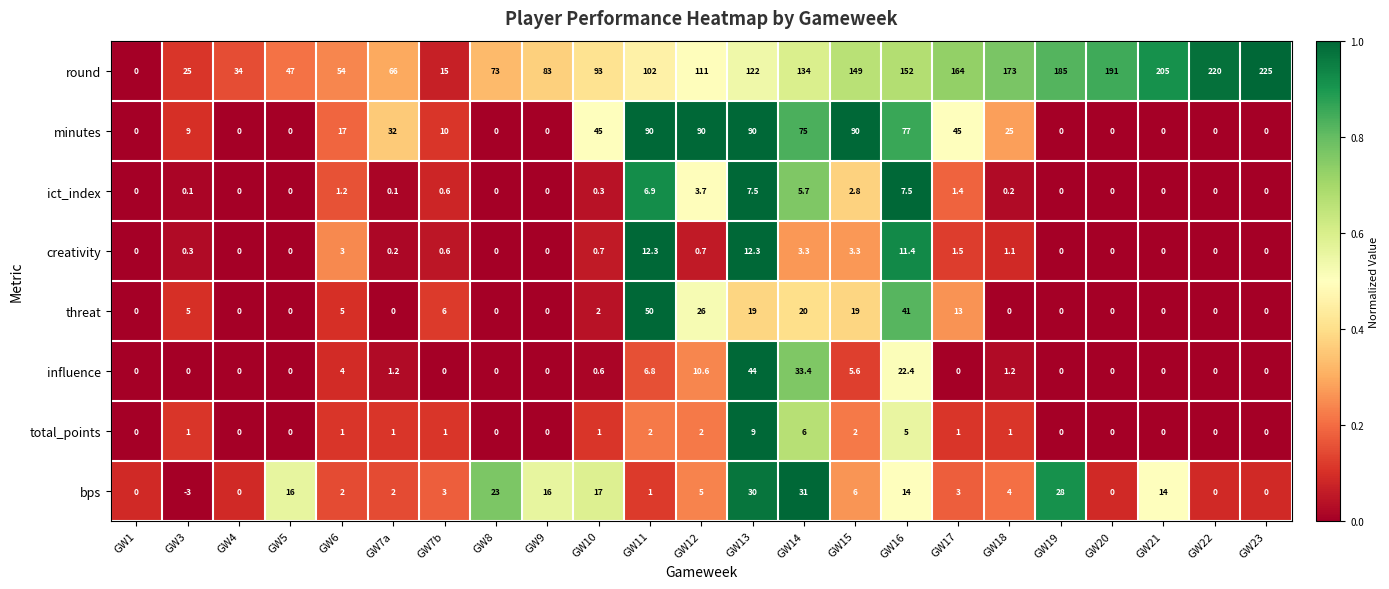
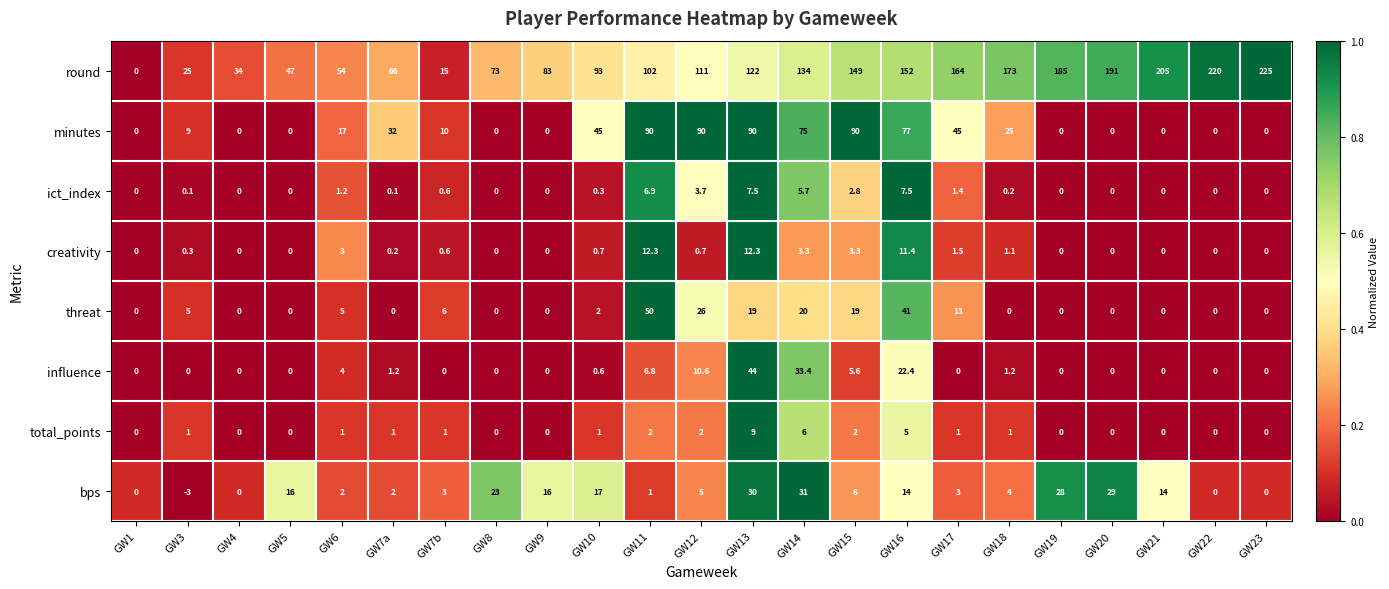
  {
    "round": {
      "GW1": 0,
      "GW3": 25,
      "GW4": 34,
      "GW5": 47,
      "GW6": 54,
      "GW7a": 66,
      "GW7b": 15,
      "GW8": 73,
      "GW9": 83,
      "GW10": 93,
      "GW11": 102,
      "GW12": 111,
      "GW13": 122,
      "GW14": 134,
      "GW15": 149,
      "GW16": 152,
      "GW17": 164,
      "GW18": 173,
      "GW19": 185,
      "GW20": 191,
      "GW21": 205,
      "GW22": 220,
      "GW23": 225
    },
    "minutes": {
      "GW1": 0,
      "GW3": 9,
      "GW4": 0,
      "GW5": 0,
      "GW6": 17,
      "GW7a": 32,
      "GW7b": 10,
      "GW8": 0,
      "GW9": 0,
      "GW10": 45,
      "GW11": 90,
      "GW12": 90,
      "GW13": 90,
      "GW14": 75,
      "GW15": 90,
      "GW16": 77,
      "GW17": 45,
      "GW18": 25,
      "GW19": 0,
      "GW20": 0,
      "GW21": 0,
      "GW22": 0,
      "GW23": 0
    },
    "ict_index": {
      "GW1": 0,
      "GW3": 0.1,
      "GW4": 0,
      "GW5": 0,
      "GW6": 1.2,
      "GW7a": 0.1,
      "GW7b": 0.6,
      "GW8": 0,
      "GW9": 0,
      "GW10": 0.3,
      "GW11": 6.9,
      "GW12": 3.7,
      "GW13": 7.5,
      "GW14": 5.7,
      "GW15": 2.8,
      "GW16": 7.5,
      "GW17": 1.4,
      "GW18": 0.2,
      "GW19": 0,
      "GW20": 0,
      "GW21": 0,
      "GW22": 0,
      "GW23": 0
    },
    "creativity": {
      "GW1": 0,
      "GW3": 0.3,
      "GW4": 0,
      "GW5": 0,
      "GW6": 3,
      "GW7a": 0.2,
      "GW7b": 0.6,
      "GW8": 0,
      "GW9": 0,
      "GW10": 0.7,
      "GW11": 12.3,
      "GW12": 0.7,
      "GW13": 12.3,
      "GW14": 3.3,
      "GW15": 3.3,
      "GW16": 11.4,
      "GW17": 1.5,
      "GW18": 1.1,
      "GW19": 0,
      "GW20": 0,
      "GW21": 0,
      "GW22": 0,
      "GW23": 0
    },
    "threat": {
      "GW1": 0,
      "GW3": 5,
      "GW4": 0,
      "GW5": 0,
      "GW6": 5,
      "GW7a": 0,
      "GW7b": 6,
      "GW8": 0,
      "GW9": 0,
      "GW10": 2,
      "GW11": 50,
      "GW12": 26,
      "GW13": 19,
      "GW14": 20,
      "GW15": 19,
      "GW16": 41,
      "GW17": 13,
      "GW18": 0,
      "GW19": 0,
      "GW20": 0,
      "GW21": 0,
      "GW22": 0,
      "GW23": 0
    },
    "influence": {
      "GW1": 0,
      "GW3": 0,
      "GW4": 0,
      "GW5": 0,
      "GW6": 4,
      "GW7a": 1.2,
      "GW7b": 0,
      "GW8": 0,
      "GW9": 0,
      "GW10": 0.6,
      "GW11": 6.8,
      "GW12": 10.6,
      "GW13": 44,
      "GW14": 33.4,
      "GW15": 5.6,
      "GW16": 22.4,
      "GW17": 0,
      "GW18": 1.2,
      "GW19": 0,
      "GW20": 0,
      "GW21": 0,
      "GW22": 0,
      "GW23": 0
    },
    "total_points": {
      "GW1": 0,
      "GW3": 1,
      "GW4": 0,
      "GW5": 0,
      "GW6": 1,
      "GW7a": 1,
      "GW7b": 1,
      "GW8": 0,
      "GW9": 0,
      "GW10": 1,
      "GW11": 2,
      "GW12": 2,
      "GW13": 9,
      "GW14": 6,
      "GW15": 2,
      "GW16": 5,
      "GW17": 1,
      "GW18": 1,
      "GW19": 0,
      "GW20": 0,
      "GW21": 0,
      "GW22": 0,
      "GW23": 0
    },
    "bps": {
      "GW1": 0,
      "GW3": -3,
      "GW4": 0,
      "GW5": 16,
      "GW6": 2,
      "GW7a": 2,
      "GW7b": 3,
      "GW8": 23,
      "GW9": 16,
      "GW10": 17,
      "GW11": 1,
      "GW12": 5,
      "GW13": 30,
      "GW14": 31,
      "GW15": 6,
      "GW16": 14,
      "GW17": 3,
      "GW18": 4,
      "GW19": 28,
-     "GW20": 0,
+     "GW20": 29,
      "GW21": 14,
      "GW22": 0,
      "GW23": 0
    }
  }
